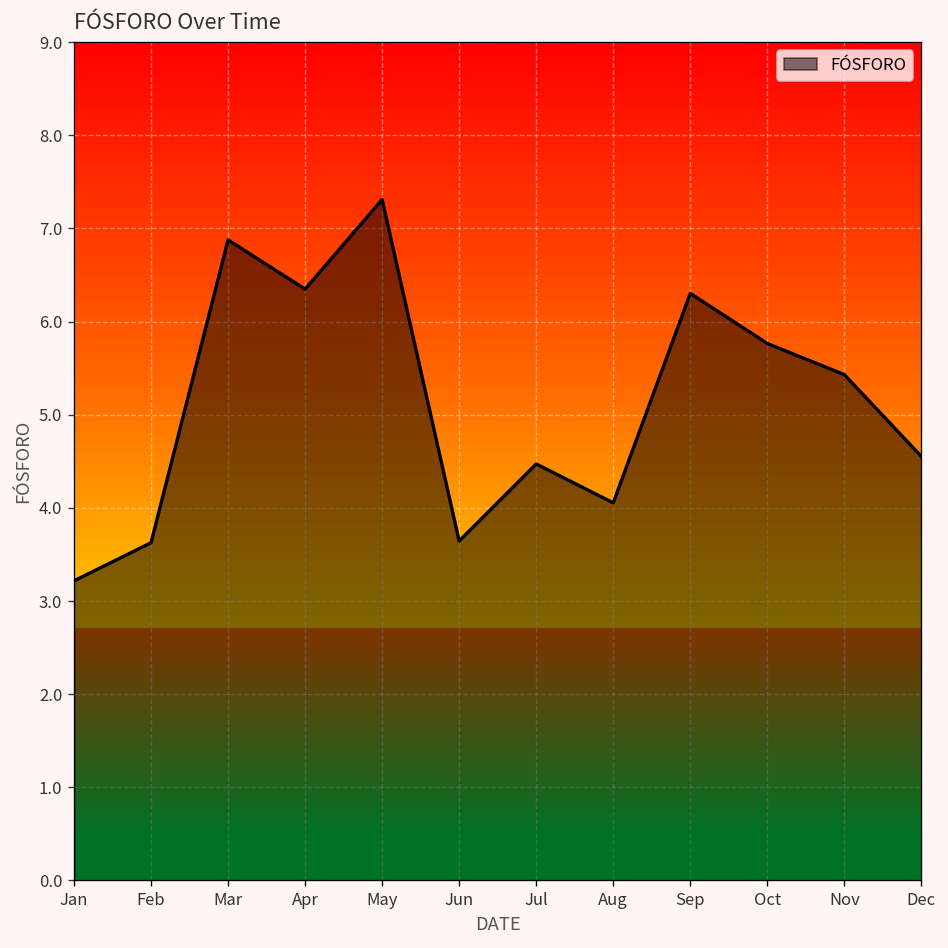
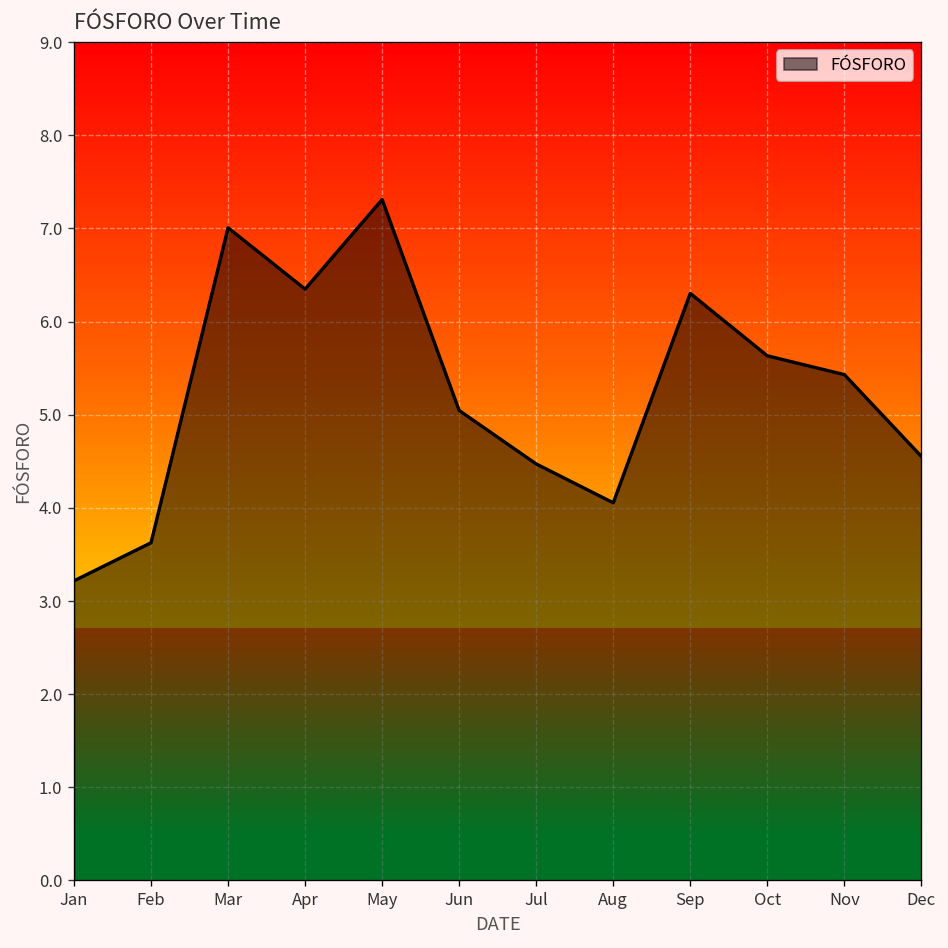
  {
    "Jan": 3.2,
    "Feb": 3.6,
-   "Mar": 6.9,
+   "Mar": 7.0,
    "Apr": 6.3,
    "May": 7.3,
-   "Jun": 3.6,
+   "Jun": 5.0,
    "Jul": 4.5,
    "Aug": 4.1,
    "Sep": 6.3,
-   "Oct": 5.8,
+   "Oct": 5.6,
    "Nov": 5.4,
    "Dec": 4.6
  }
